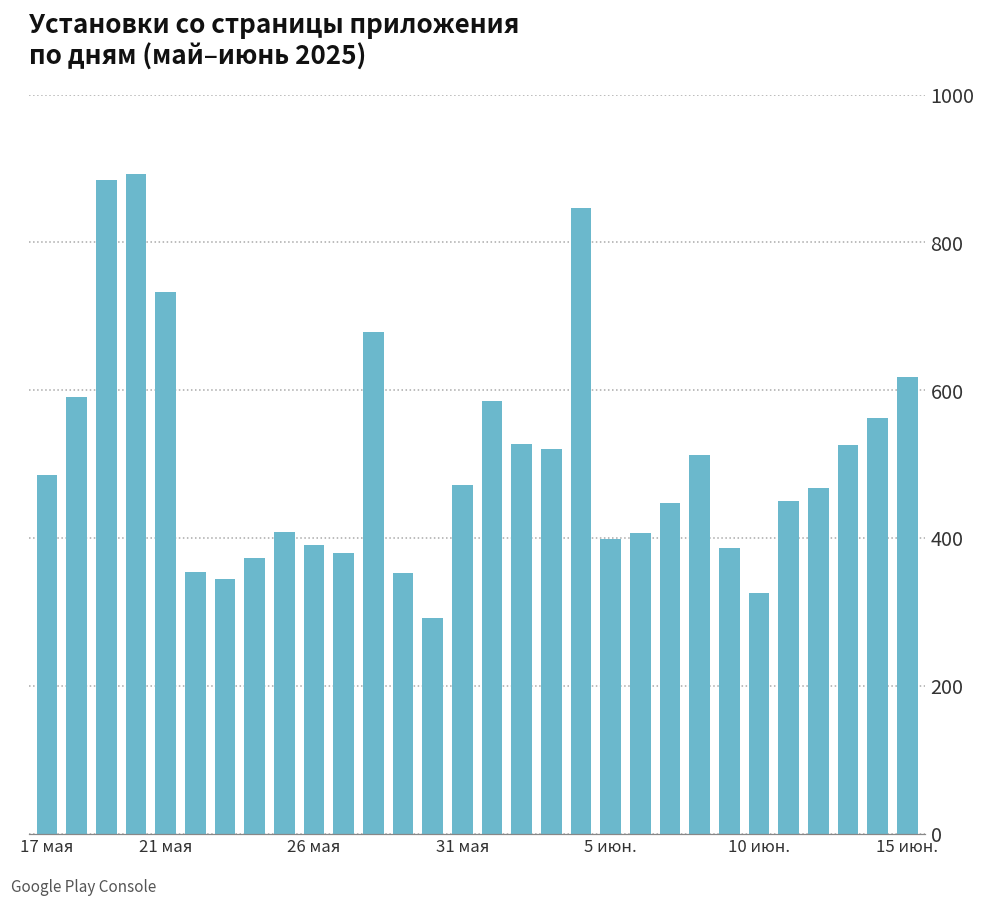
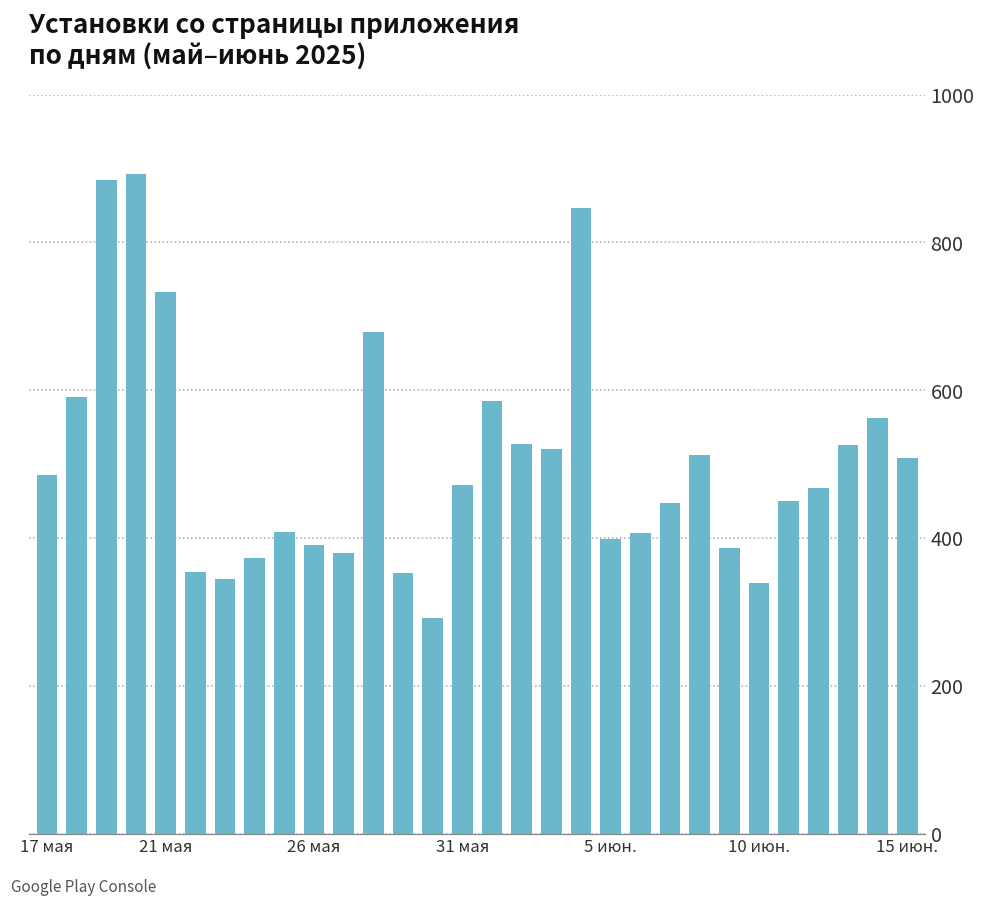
  {
    "17 мая": 490,
    "21 мая": 730,
    "26 мая": 390,
    "31 мая": 470,
    "5 июн.": 400,
-   "10 июн.": 330,
-   "15 июн.": 620
+   "10 июн.": 340,
+   "15 июн.": 510
  }
